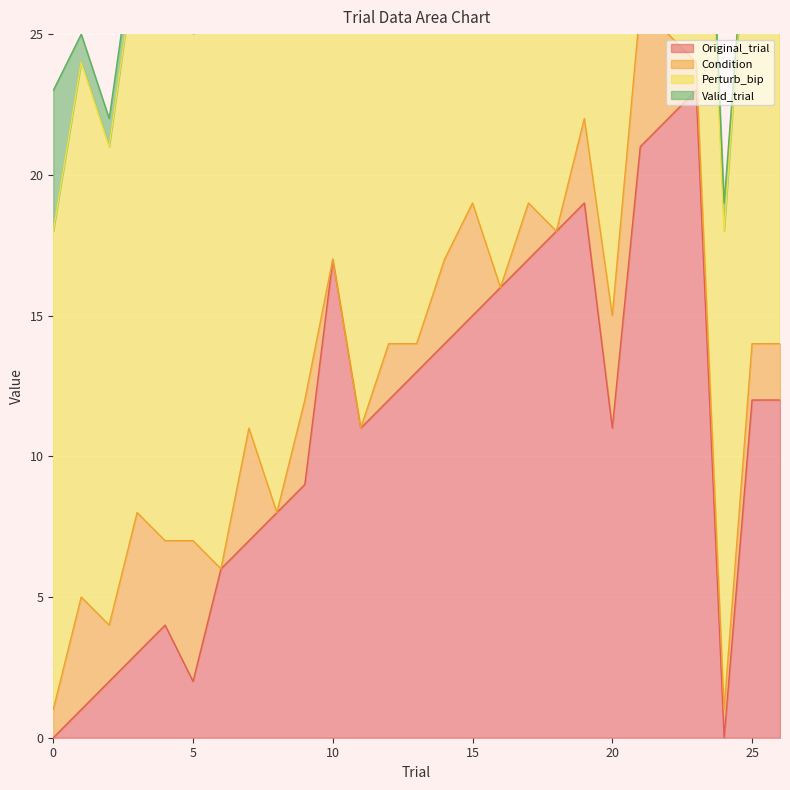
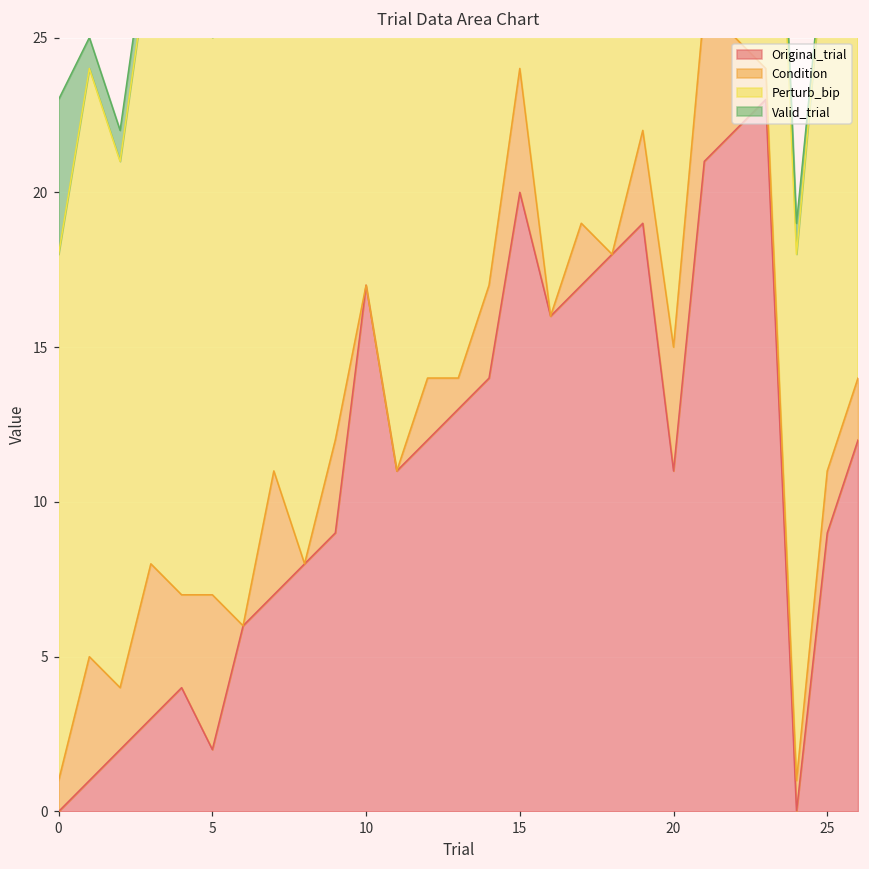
  {
    "Original_trial": {
      "0": 0,
      "5": 2,
-     "15": 15,
+     "15": 20,
      "20": 11,
-     "25": 12
+     "25": 9
    },
    "Valid_trial": {
      "0": 5
    }
  }
